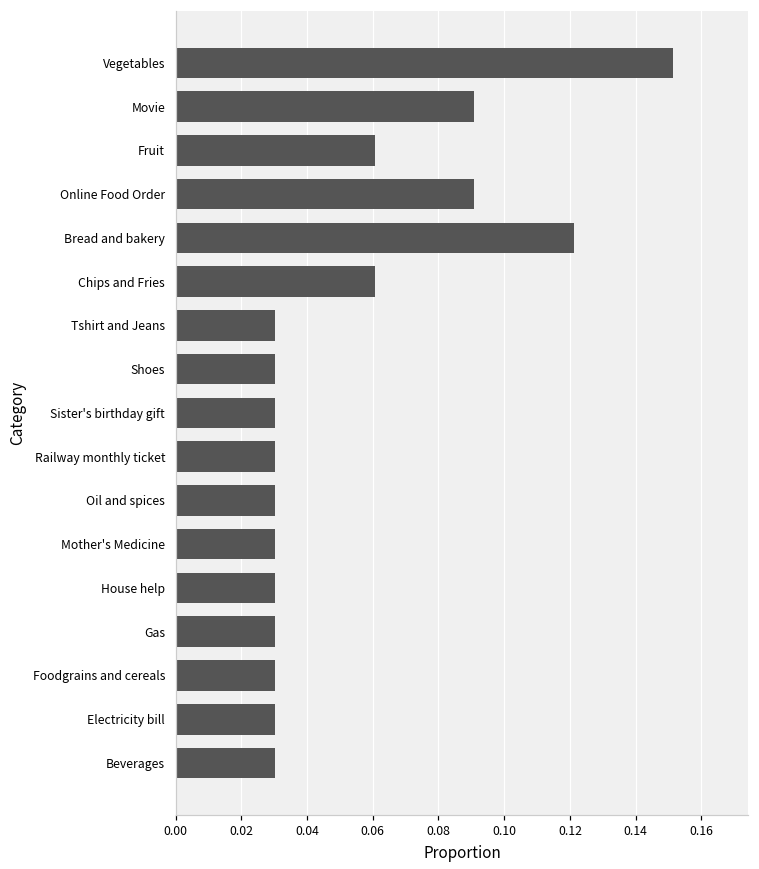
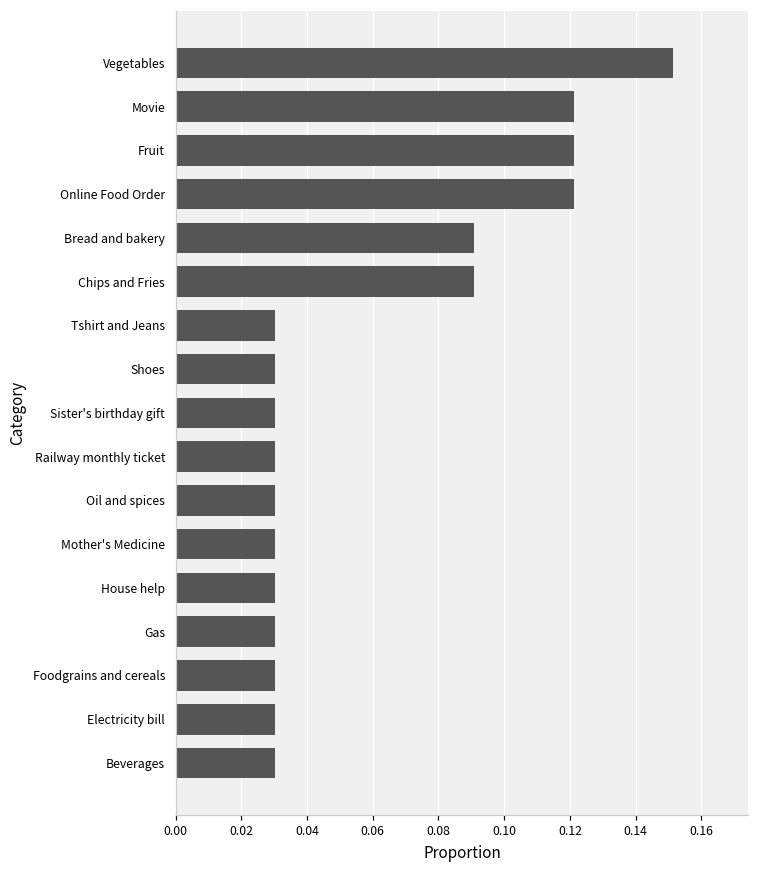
  {
    "Vegetables": 0.152,
-   "Movie": 0.091,
-   "Fruit": 0.061,
-   "Online Food Order": 0.091,
-   "Bread and bakery": 0.121,
-   "Chips and Fries": 0.061,
+   "Movie": 0.121,
+   "Fruit": 0.121,
+   "Online Food Order": 0.121,
+   "Bread and bakery": 0.091,
+   "Chips and Fries": 0.091,
    "Tshirt and Jeans": 0.030,
    "Shoes": 0.030,
    "Sister's birthday gift": 0.030,
    "Railway monthly ticket": 0.030,
    "Oil and spices": 0.030,
    "Mother's Medicine": 0.030,
    "House help": 0.030,
    "Gas": 0.030,
    "Foodgrains and cereals": 0.030,
    "Electricity bill": 0.030,
    "Beverages": 0.030
  }
